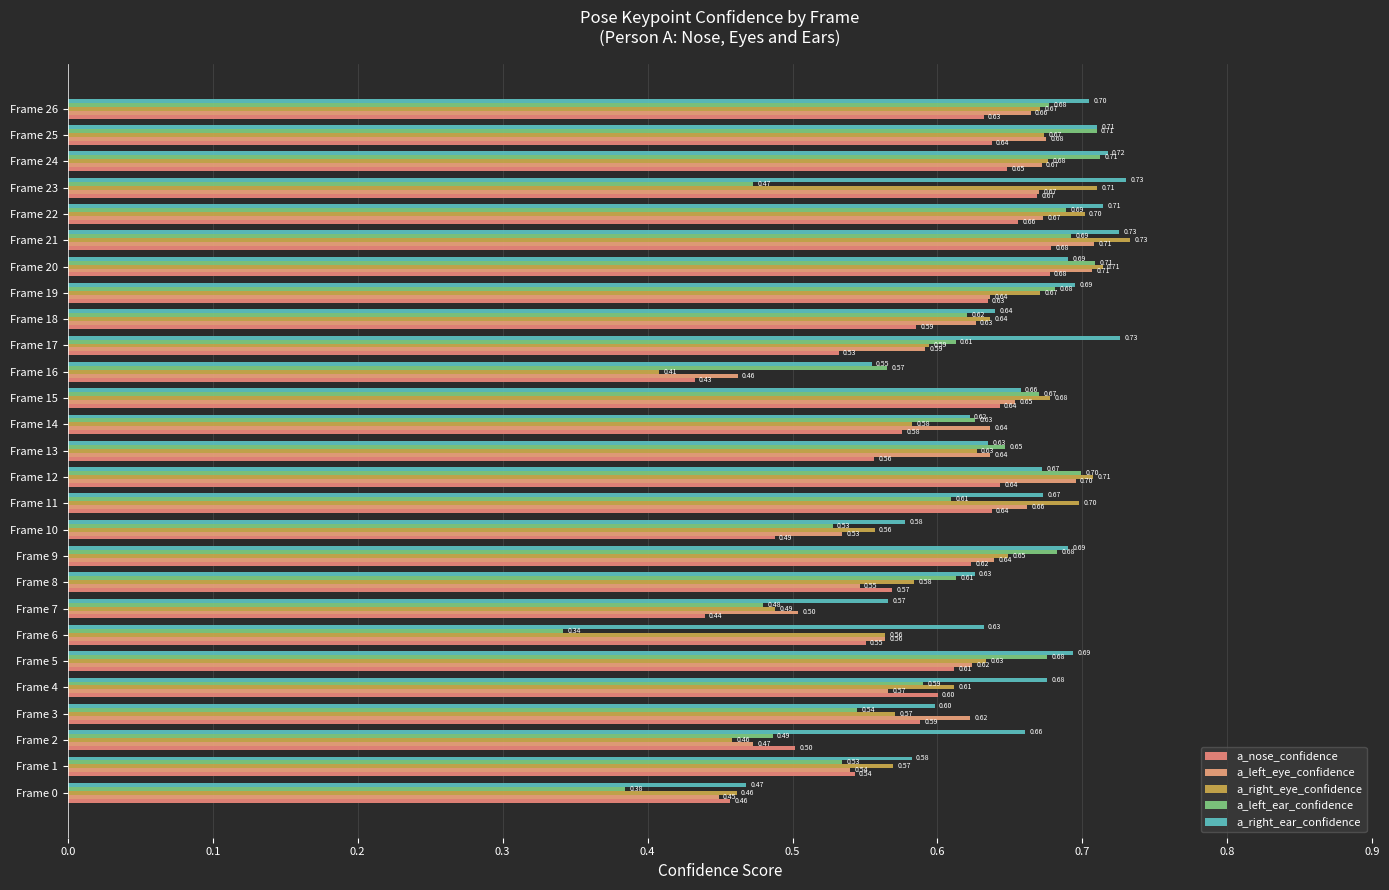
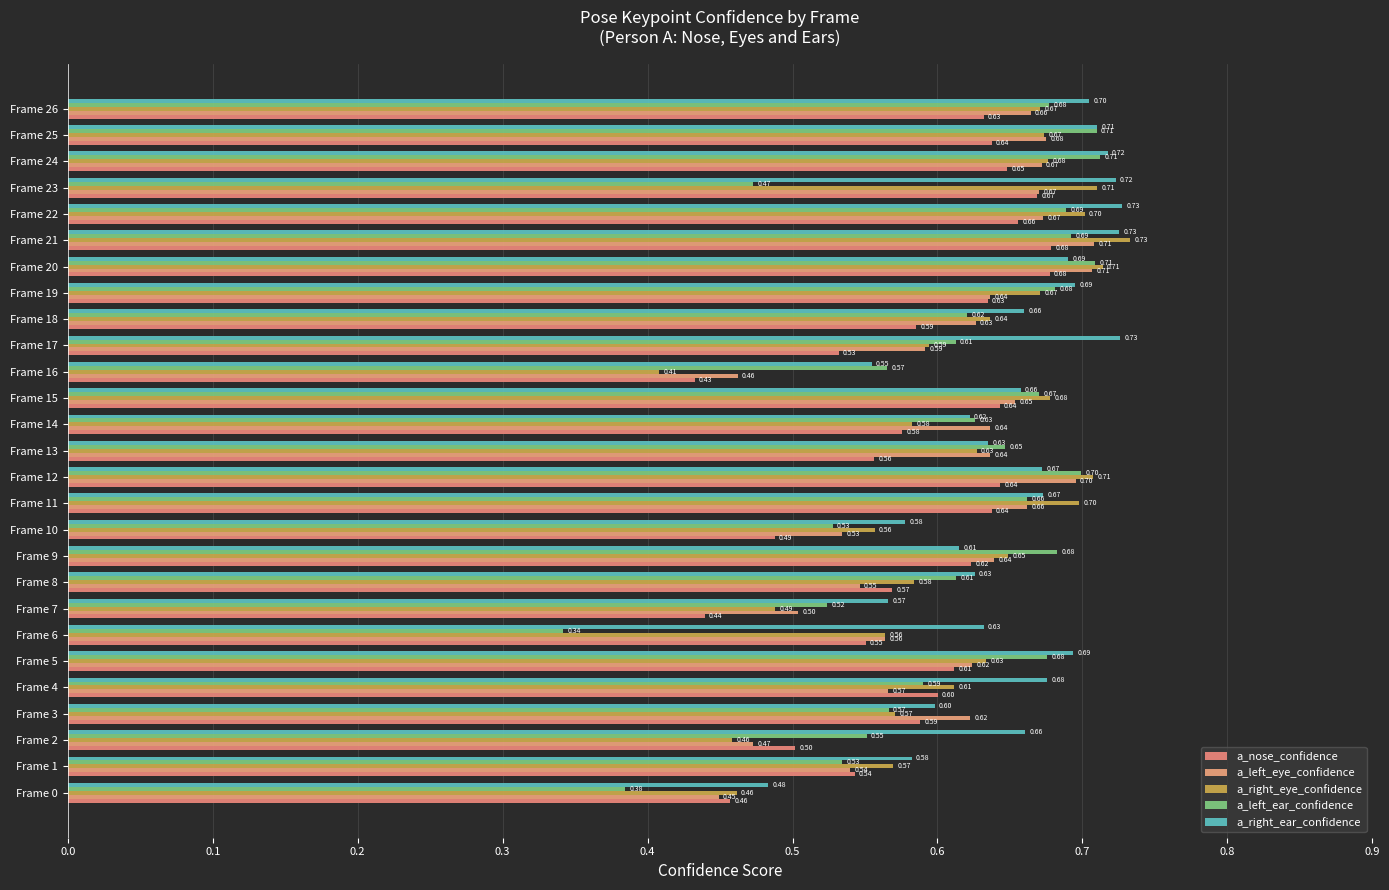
  {
    "a_left_ear_confidence": {
      "Frame 23": 0.47,
      "Frame 22": 0.69,
      "Frame 21": 0.69,
      "Frame 19": 0.68,
      "Frame 18": 0.62,
      "Frame 17": 0.61,
      "Frame 16": 0.57,
      "Frame 15": 0.67,
      "Frame 13": 0.65,
      "Frame 12": 0.70,
-     "Frame 11": 0.61,
+     "Frame 11": 0.66,
      "Frame 9": 0.68,
      "Frame 8": 0.61,
-     "Frame 7": 0.48,
+     "Frame 7": 0.52,
      "Frame 6": 0.34,
      "Frame 5": 0.68,
      "Frame 4": 0.59,
-     "Frame 3": 0.54,
-     "Frame 2": 0.49,
+     "Frame 3": 0.57,
+     "Frame 2": 0.55,
      "Frame 1": 0.53,
      "Frame 0": 0.38
    },
    "a_right_ear_confidence": {
      "Frame 26": 0.70,
-     "Frame 23": 0.73,
-     "Frame 22": 0.71,
+     "Frame 23": 0.72,
+     "Frame 22": 0.73,
      "Frame 20": 0.69,
      "Frame 19": 0.69,
-     "Frame 18": 0.64,
+     "Frame 18": 0.66,
      "Frame 17": 0.73,
      "Frame 16": 0.55,
      "Frame 15": 0.66,
      "Frame 13": 0.63,
      "Frame 12": 0.67,
      "Frame 11": 0.67,
      "Frame 10": 0.58,
-     "Frame 9": 0.69,
+     "Frame 9": 0.61,
      "Frame 8": 0.63,
      "Frame 7": 0.57,
      "Frame 6": 0.63,
      "Frame 5": 0.69,
      "Frame 4": 0.68,
      "Frame 3": 0.60,
      "Frame 2": 0.66,
      "Frame 1": 0.58,
-     "Frame 0": 0.47
+     "Frame 0": 0.48
    }
  }
